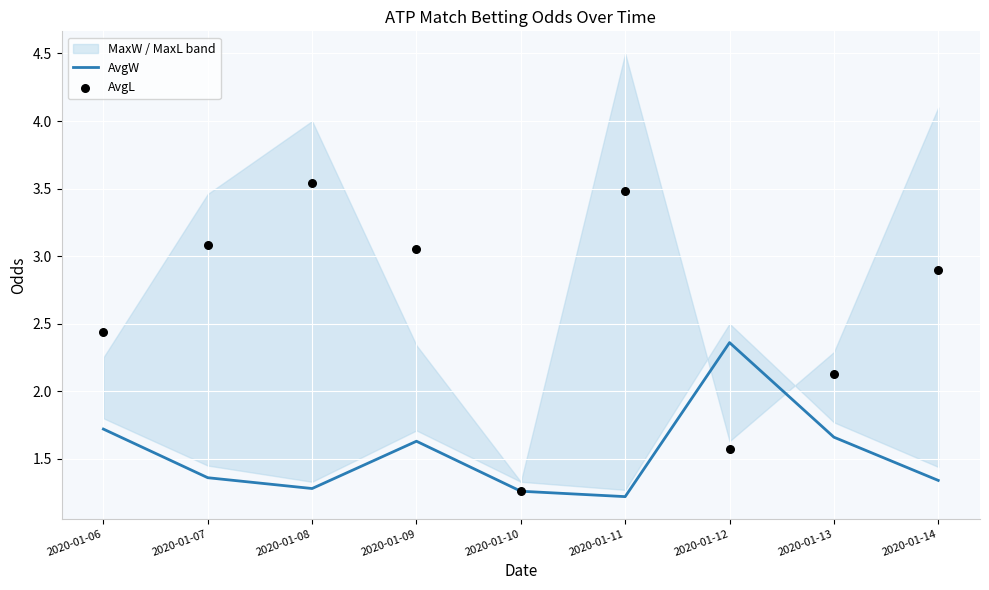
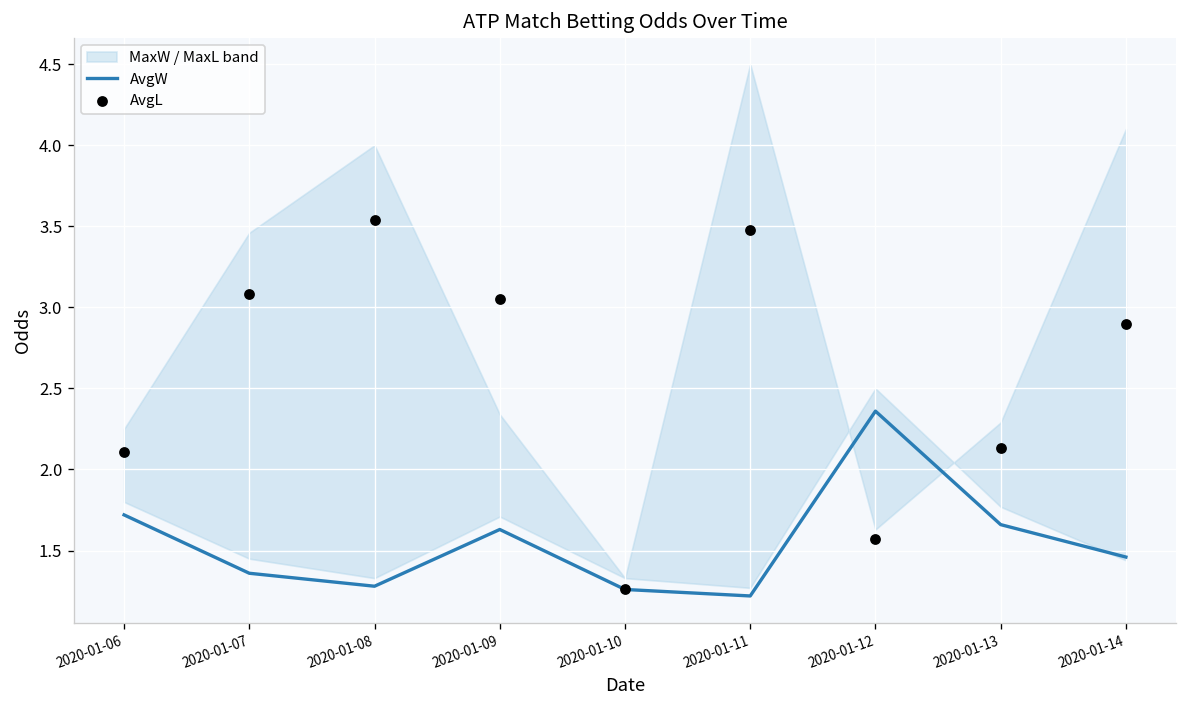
  {
    "AvgW": {
      "2020-01-06": 1.72,
      "2020-01-07": 1.36,
      "2020-01-08": 1.28,
      "2020-01-09": 1.63,
      "2020-01-11": 1.22,
      "2020-01-12": 2.36,
      "2020-01-13": 1.66,
-     "2020-01-14": 1.34
+     "2020-01-14": 1.46
    },
    "AvgL": {
-     "2020-01-06": 2.44
+     "2020-01-06": 2.11
    }
  }
